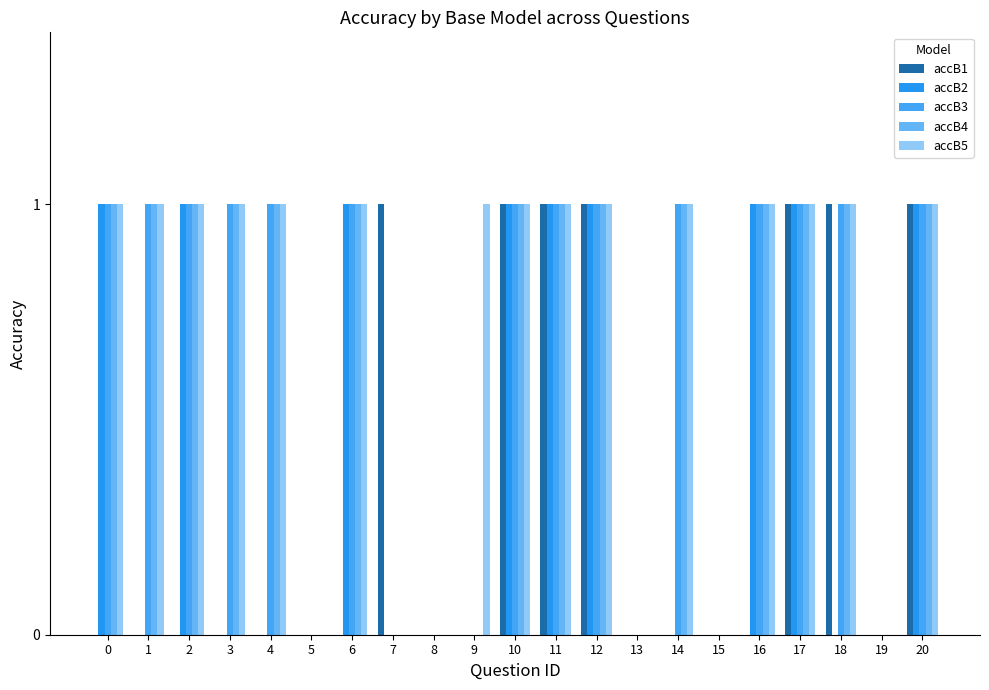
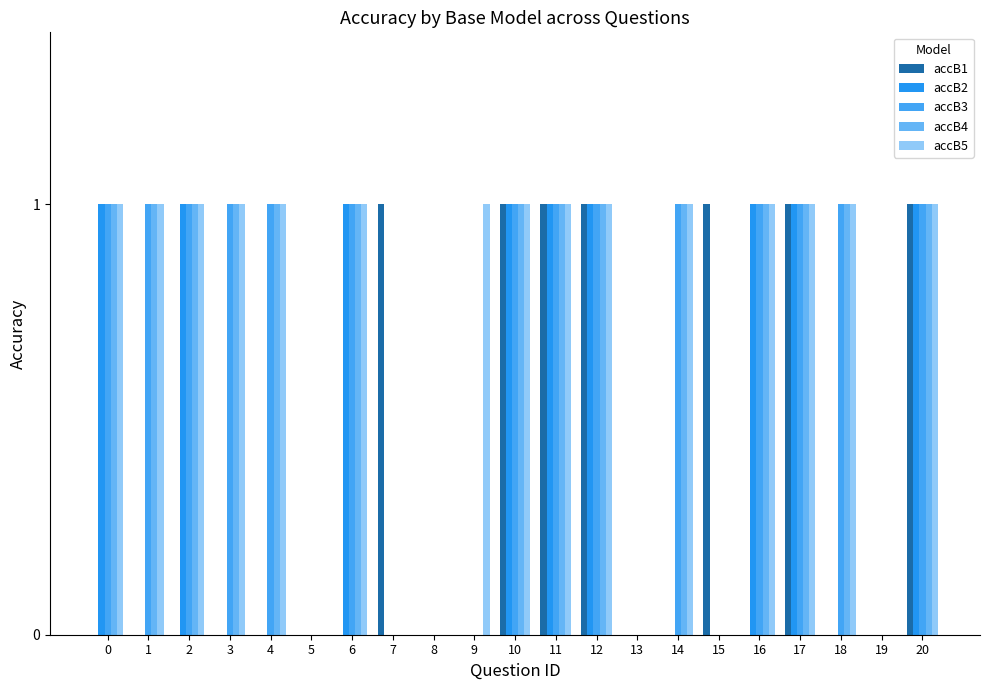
  {
    "accB1": {
      "0": 0,
      "1": 0,
      "2": 0,
      "3": 0,
      "4": 0,
      "5": 0,
      "6": 0,
      "7": 1,
      "8": 0,
      "9": 0,
      "10": 1,
      "11": 1,
      "12": 1,
      "13": 0,
      "14": 0,
-     "15": 0,
+     "15": 1,
      "16": 0,
      "17": 1,
-     "18": 1,
+     "18": 0,
      "19": 0,
      "20": 1
    }
  }
